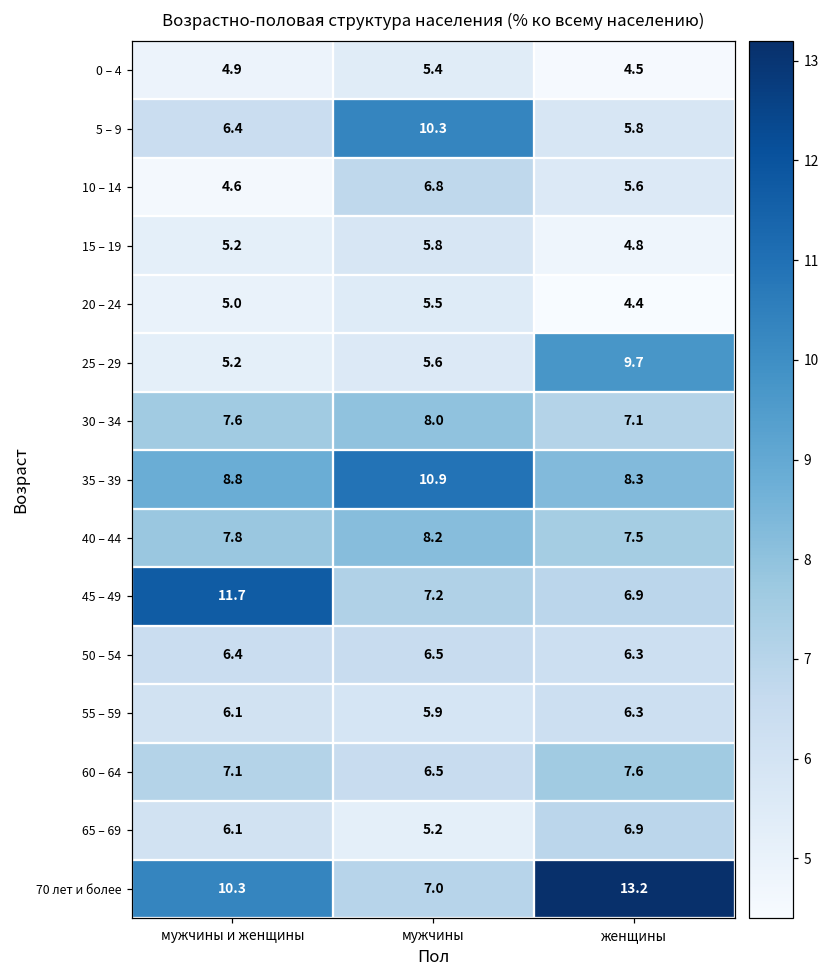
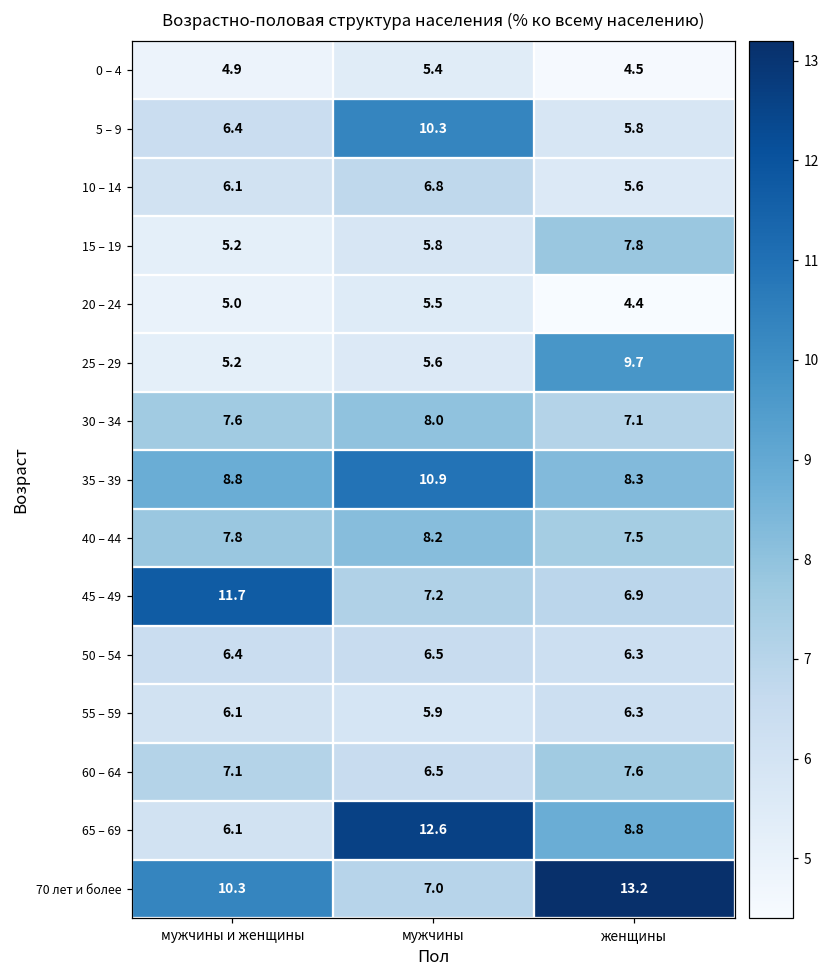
  {
    "0 – 4": {
      "мужчины и женщины": 4.9,
      "мужчины": 5.4,
      "женщины": 4.5
    },
    "5 – 9": {
      "мужчины и женщины": 6.4,
      "мужчины": 10.3,
      "женщины": 5.8
    },
    "10 – 14": {
-     "мужчины и женщины": 4.6,
+     "мужчины и женщины": 6.1,
      "мужчины": 6.8,
      "женщины": 5.6
    },
    "15 – 19": {
      "мужчины и женщины": 5.2,
      "мужчины": 5.8,
-     "женщины": 4.8
+     "женщины": 7.8
    },
    "20 – 24": {
      "мужчины и женщины": 5.0,
      "мужчины": 5.5,
      "женщины": 4.4
    },
    "25 – 29": {
      "мужчины и женщины": 5.2,
      "мужчины": 5.6,
      "женщины": 9.7
    },
    "30 – 34": {
      "мужчины и женщины": 7.6,
      "мужчины": 8.0,
      "женщины": 7.1
    },
    "35 – 39": {
      "мужчины и женщины": 8.8,
      "мужчины": 10.9,
      "женщины": 8.3
    },
    "40 – 44": {
      "мужчины и женщины": 7.8,
      "мужчины": 8.2,
      "женщины": 7.5
    },
    "45 – 49": {
      "мужчины и женщины": 11.7,
      "мужчины": 7.2,
      "женщины": 6.9
    },
    "50 – 54": {
      "мужчины и женщины": 6.4,
      "мужчины": 6.5,
      "женщины": 6.3
    },
    "55 – 59": {
      "мужчины и женщины": 6.1,
      "мужчины": 5.9,
      "женщины": 6.3
    },
    "60 – 64": {
      "мужчины и женщины": 7.1,
      "мужчины": 6.5,
      "женщины": 7.6
    },
    "65 – 69": {
      "мужчины и женщины": 6.1,
-     "мужчины": 5.2,
-     "женщины": 6.9
+     "мужчины": 12.6,
+     "женщины": 8.8
    },
    "70 лет и более": {
      "мужчины и женщины": 10.3,
      "мужчины": 7.0,
      "женщины": 13.2
    }
  }
